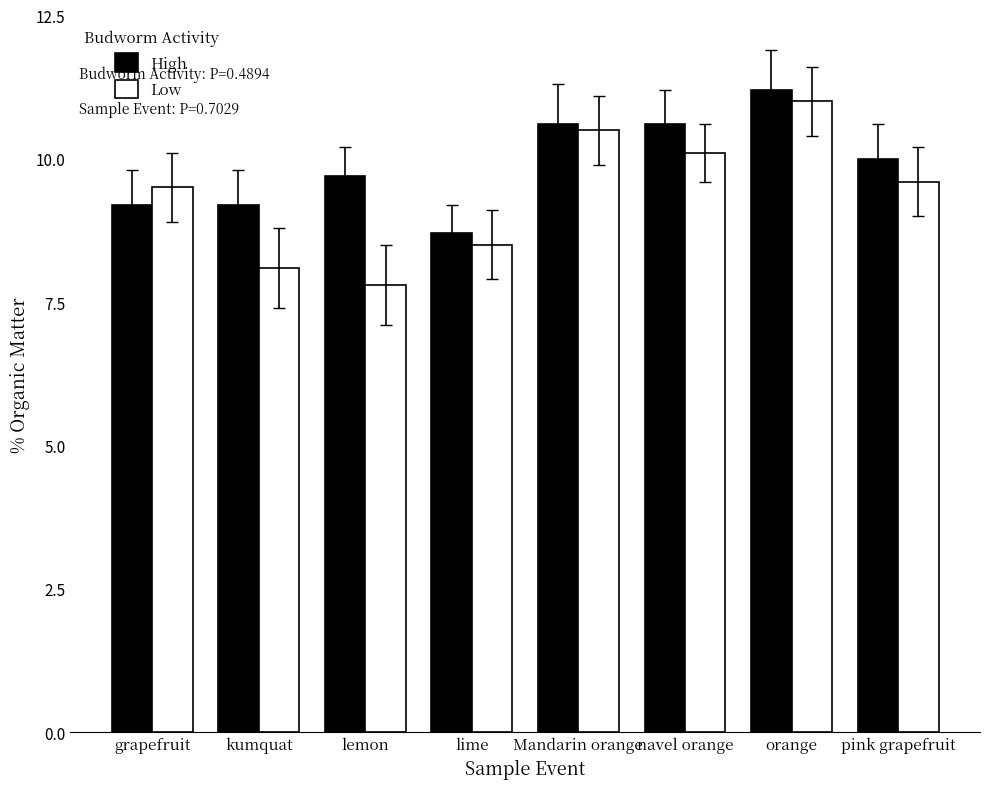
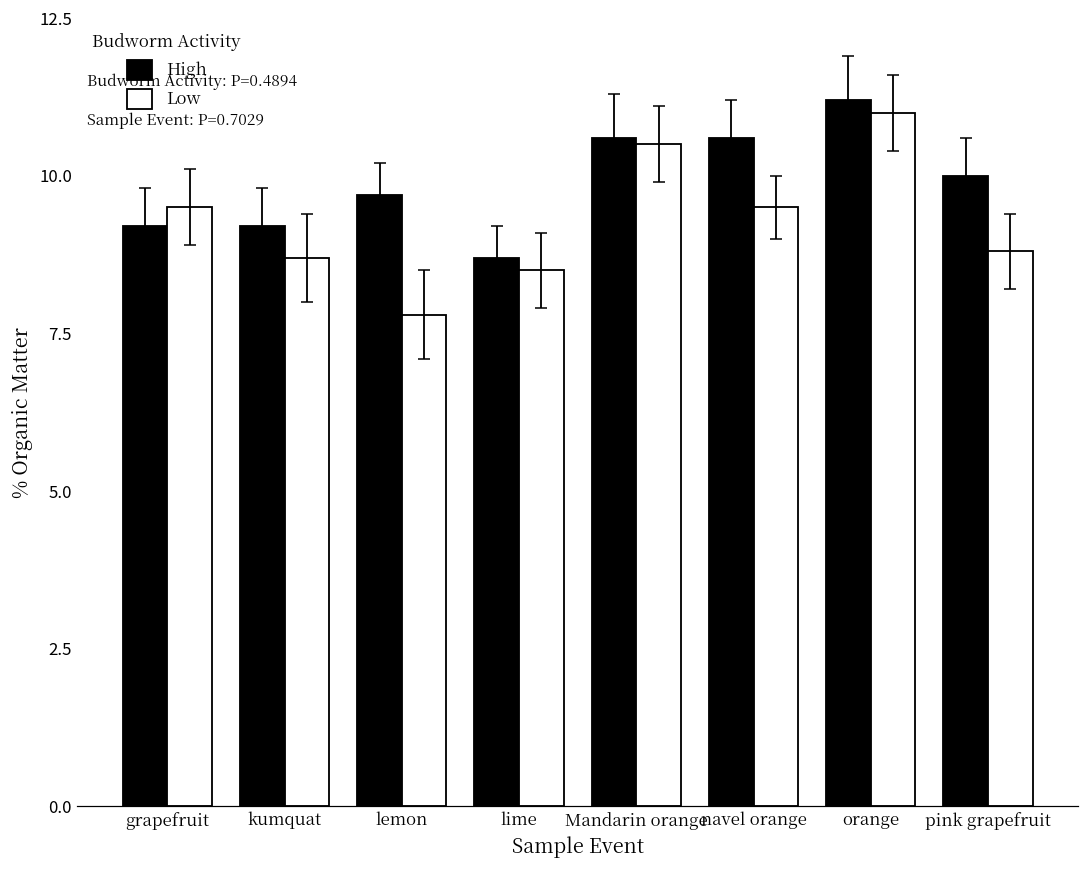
  {
    "Low": {
      "grapefruit": 9.5,
-     "kumquat": 8.1,
+     "kumquat": 8.7,
      "lemon": 7.8,
      "lime": 8.5,
      "Mandarin orange": 10.5,
-     "navel orange": 10.1,
+     "navel orange": 9.5,
      "orange": 11.0,
-     "pink grapefruit": 9.6
+     "pink grapefruit": 8.8
    }
  }
